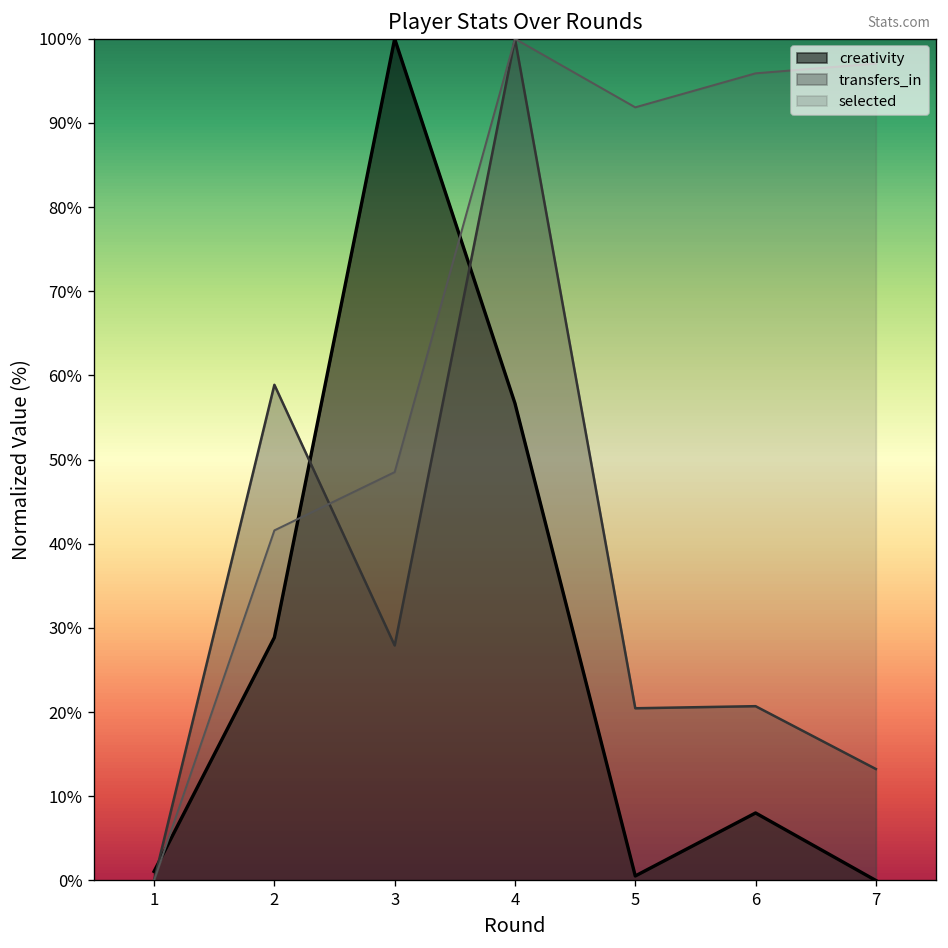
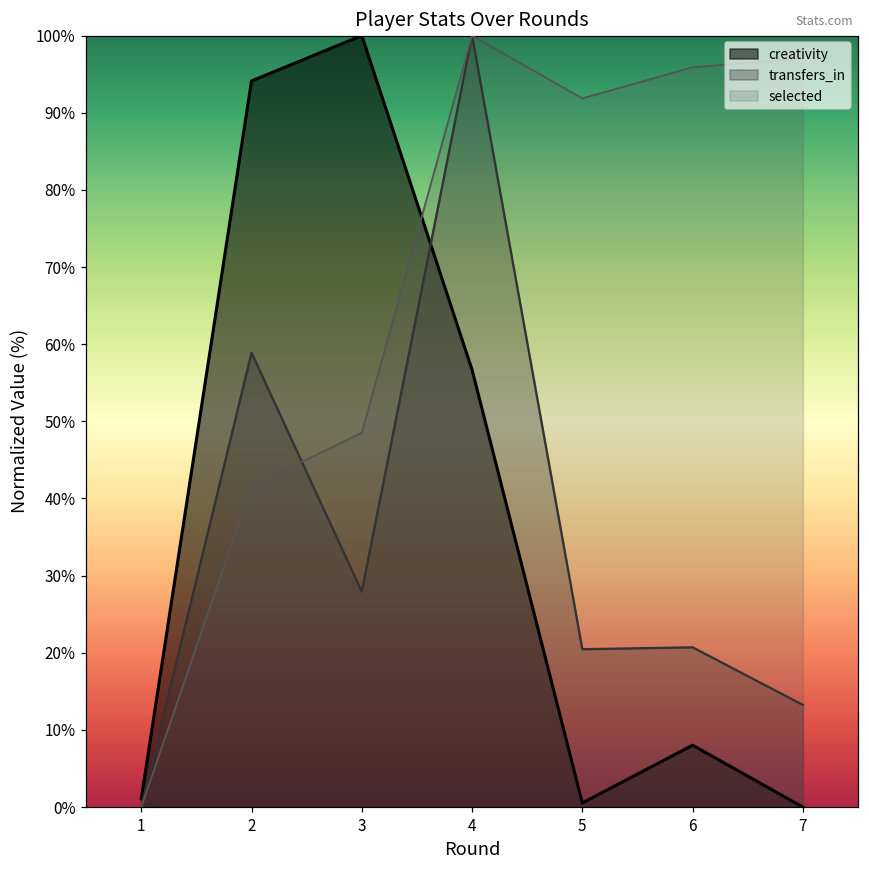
  {
    "creativity": {
      "1": "1%",
-     "2": "29%",
+     "2": "94%",
      "3": "100%",
      "4": "57%",
      "5": "1%",
      "6": "8%",
      "7": "0%"
    }
  }
